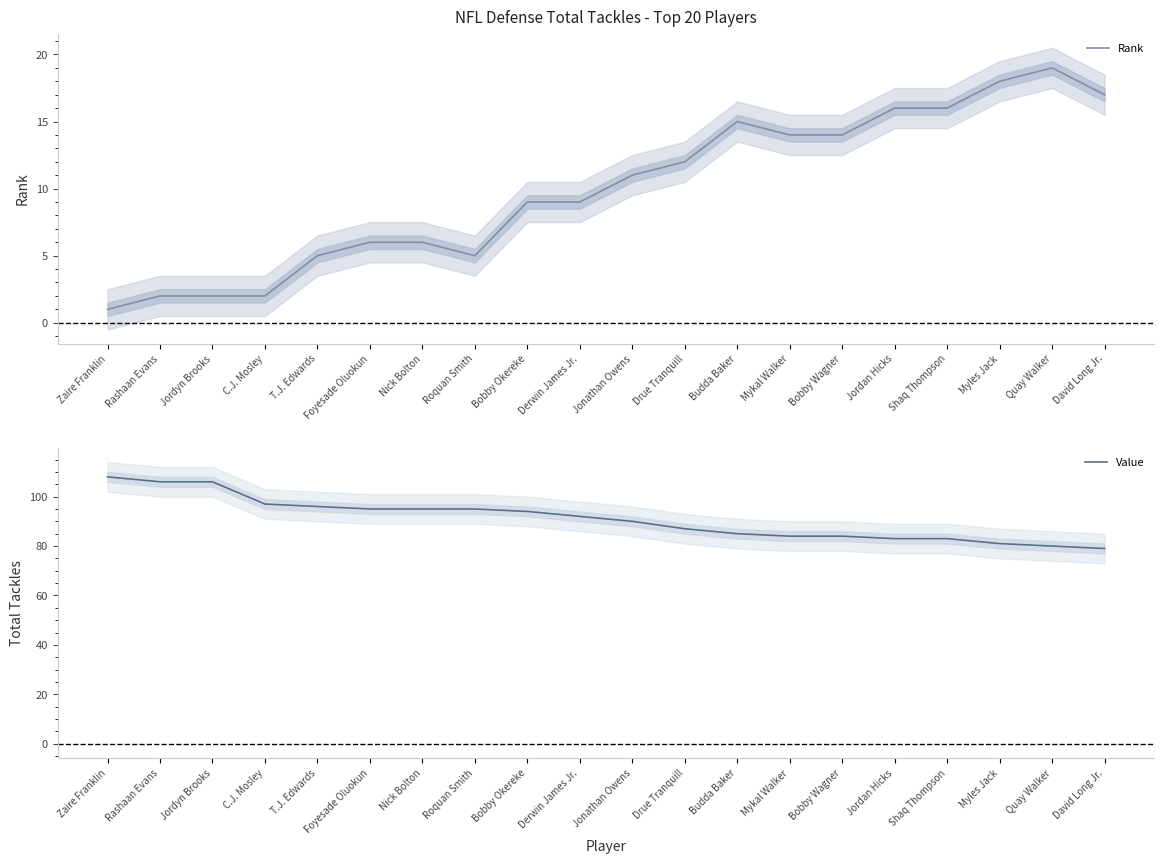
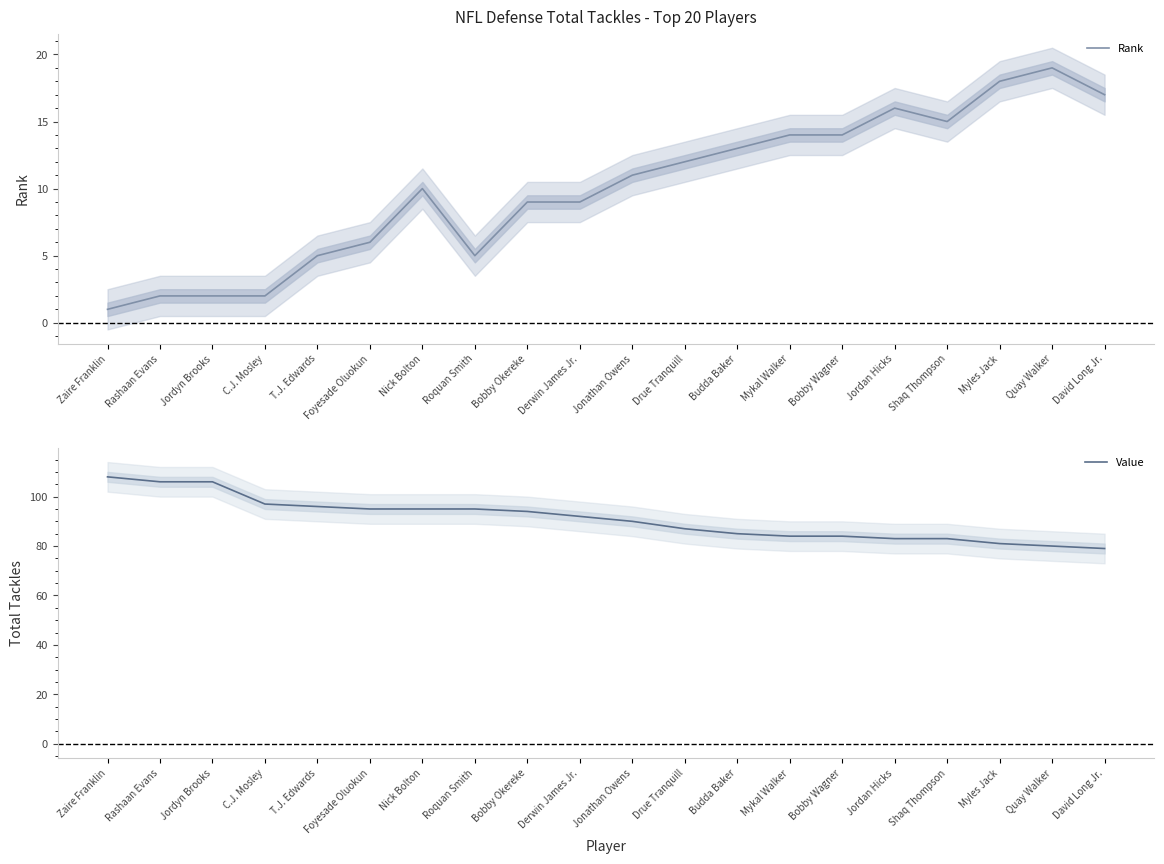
  {
    "NFL Defense Total Tackles - Top 20 Players": {
      "Rank": {
        "Zaire Franklin": 1,
        "Rashaan Evans": 2,
        "Jordyn Brooks": 2,
        "C.J. Mosley": 2,
        "T.J. Edwards": 5,
        "Foyesade Oluokun": 6,
-       "Nick Bolton": 6,
+       "Nick Bolton": 10,
        "Roquan Smith": 5,
        "Bobby Okereke": 9,
        "Derwin James Jr.": 9,
        "Jonathan Owens": 11,
        "Drue Tranquill": 12,
-       "Budda Baker": 15,
+       "Budda Baker": 13,
        "Mykal Walker": 14,
        "Bobby Wagner": 14,
        "Jordan Hicks": 16,
-       "Shaq Thompson": 16,
+       "Shaq Thompson": 15,
        "Myles Jack": 18,
        "Quay Walker": 19,
        "David Long Jr.": 17
      }
    }
  }
